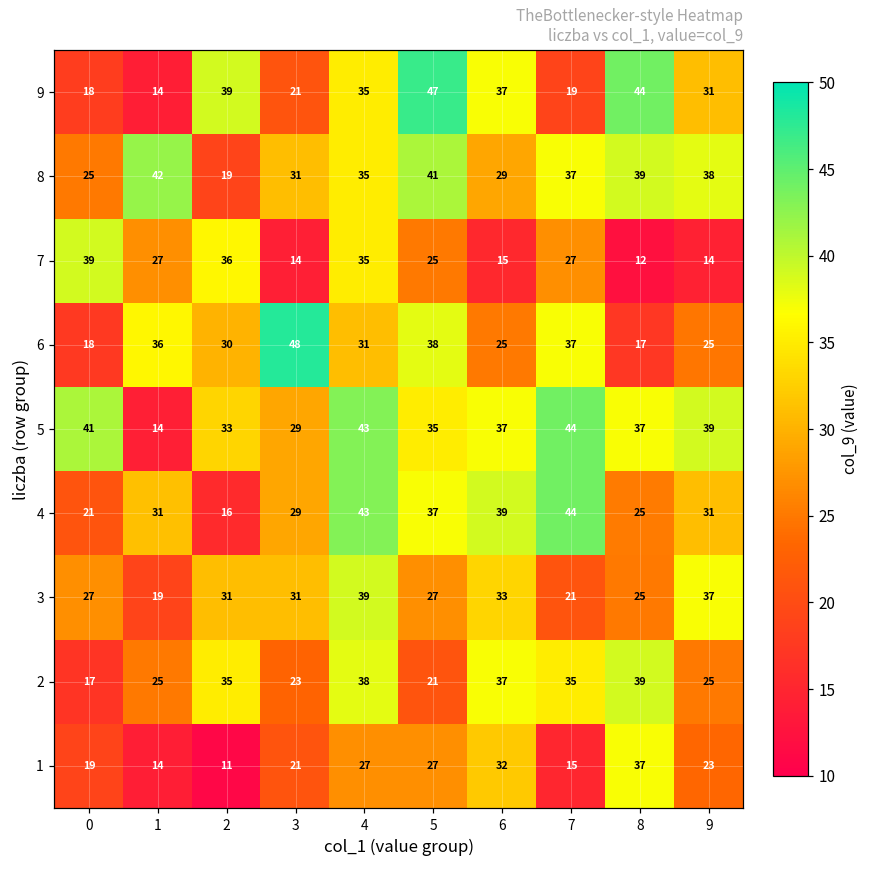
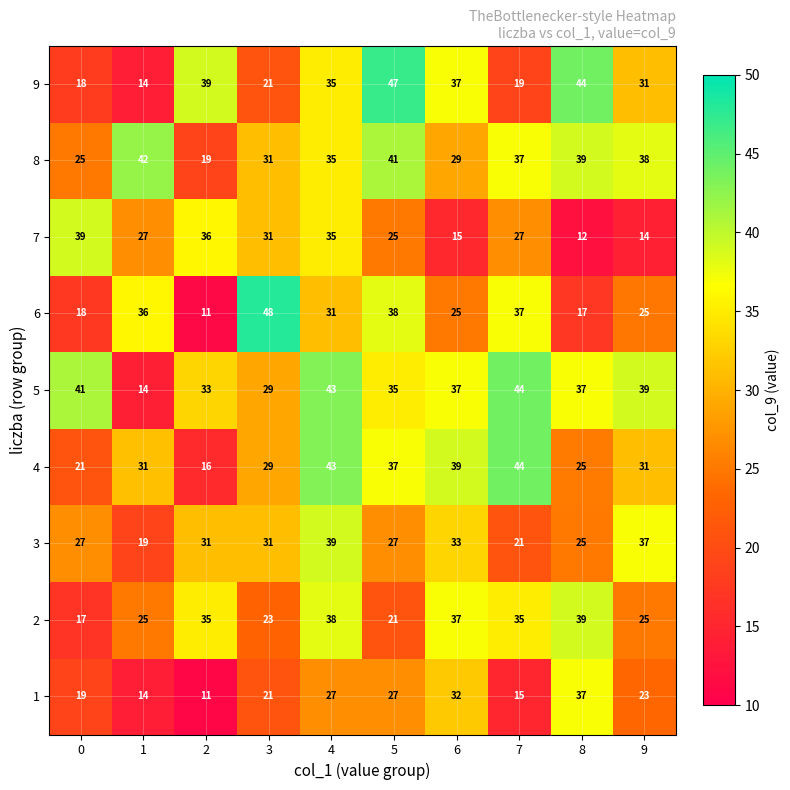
  {
    "9": {
      "0": 18,
      "1": 14,
      "2": 39,
      "3": 21,
      "4": 35,
      "5": 47,
      "6": 37,
      "7": 19,
      "8": 44,
      "9": 31
    },
    "8": {
      "0": 25,
      "1": 42,
      "2": 19,
      "3": 31,
      "4": 35,
      "5": 41,
      "6": 29,
      "7": 37,
      "8": 39,
      "9": 38
    },
    "7": {
      "0": 39,
      "1": 27,
      "2": 36,
-     "3": 14,
+     "3": 31,
      "4": 35,
      "5": 25,
      "6": 15,
      "7": 27,
      "8": 12,
      "9": 14
    },
    "6": {
      "0": 18,
      "1": 36,
-     "2": 30,
+     "2": 11,
      "3": 48,
      "4": 31,
      "5": 38,
      "6": 25,
      "7": 37,
      "8": 17,
      "9": 25
    },
    "5": {
      "0": 41,
      "1": 14,
      "2": 33,
      "3": 29,
      "4": 43,
      "5": 35,
      "6": 37,
      "7": 44,
      "8": 37,
      "9": 39
    },
    "4": {
      "0": 21,
      "1": 31,
      "2": 16,
      "3": 29,
      "4": 43,
      "5": 37,
      "6": 39,
      "7": 44,
      "8": 25,
      "9": 31
    },
    "3": {
      "0": 27,
      "1": 19,
      "2": 31,
      "3": 31,
      "4": 39,
      "5": 27,
      "6": 33,
      "7": 21,
      "8": 25,
      "9": 37
    },
    "2": {
      "0": 17,
      "1": 25,
      "2": 35,
      "3": 23,
      "4": 38,
      "5": 21,
      "6": 37,
      "7": 35,
      "8": 39,
      "9": 25
    },
    "1": {
      "0": 19,
      "1": 14,
      "2": 11,
      "3": 21,
      "4": 27,
      "5": 27,
      "6": 32,
      "7": 15,
      "8": 37,
      "9": 23
    }
  }
